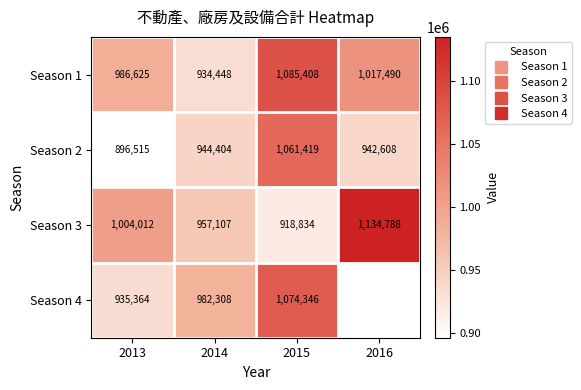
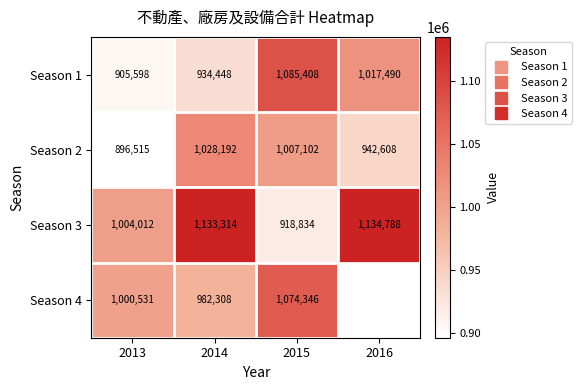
  {
    "Season 1": {
-     "2013": "986,625",
+     "2013": "905,598",
      "2014": "934,448",
      "2015": "1,085,408",
      "2016": "1,017,490"
    },
    "Season 2": {
      "2013": "896,515",
-     "2014": "944,404",
-     "2015": "1,061,419",
+     "2014": "1,028,192",
+     "2015": "1,007,102",
      "2016": "942,608"
    },
    "Season 3": {
      "2013": "1,004,012",
-     "2014": "957,107",
+     "2014": "1,133,314",
      "2015": "918,834",
      "2016": "1,134,788"
    },
    "Season 4": {
-     "2013": "935,364",
+     "2013": "1,000,531",
      "2014": "982,308",
      "2015": "1,074,346"
    }
  }
